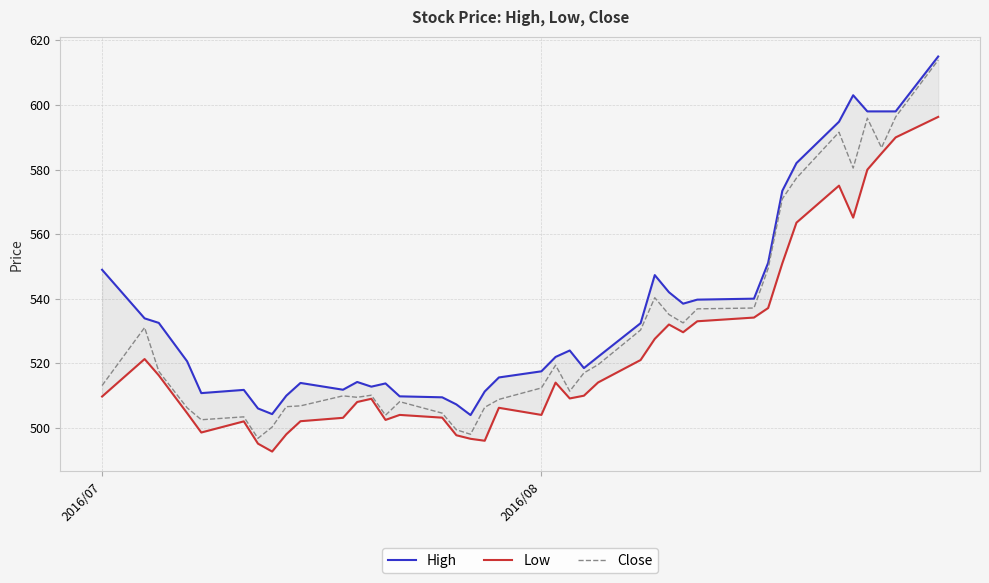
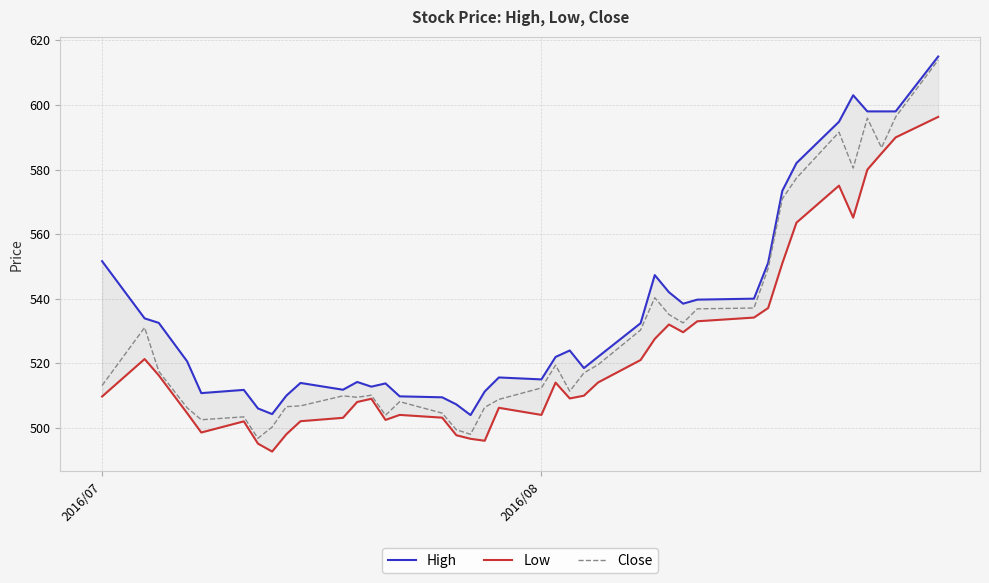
  {
    "High": {
-     "2016/07": 549,
-     "2016/08": 518
+     "2016/07": 552,
+     "2016/08": 515
    },
    "Low": {
      "2016/07": 510,
      "2016/08": 504
    },
    "Close": {
      "2016/07": 513,
      "2016/08": 512
    }
  }
